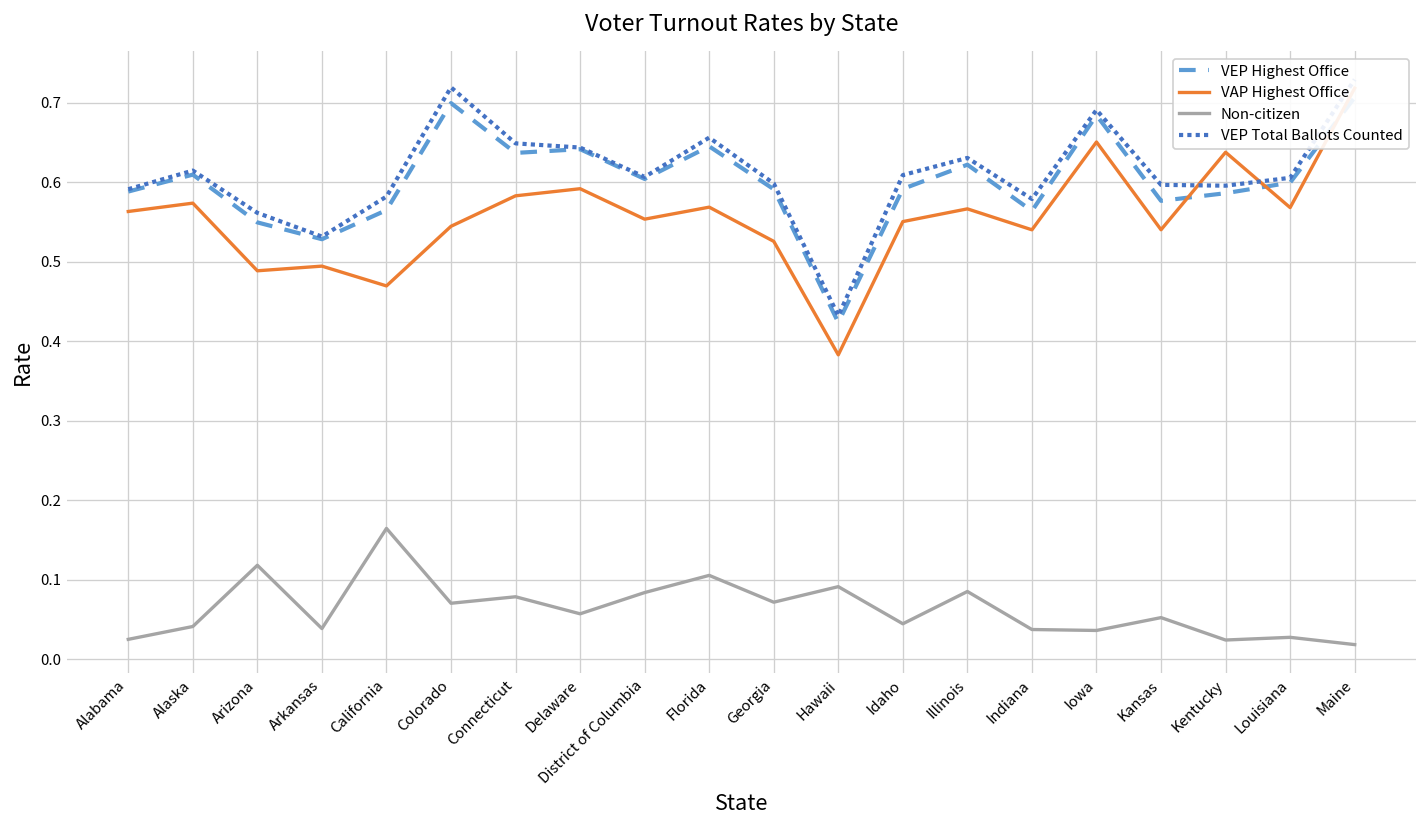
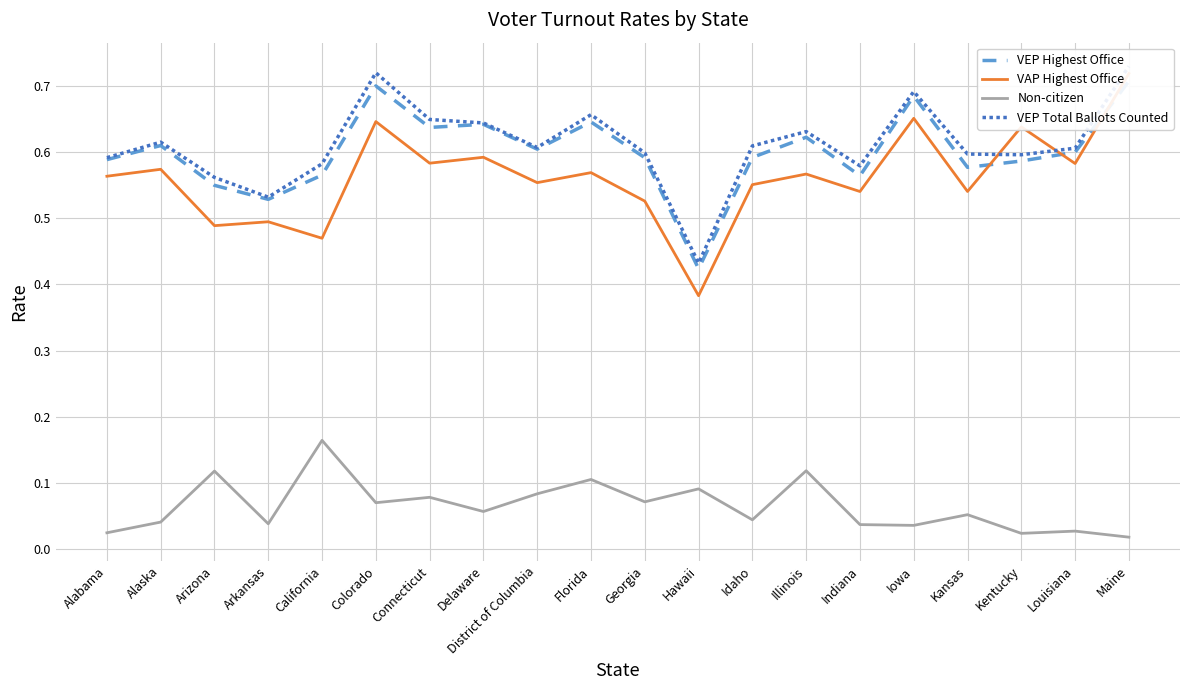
  {
    "VAP Highest Office": {
      "Alabama": 0.56,
      "Alaska": 0.57,
      "Arizona": 0.49,
      "Arkansas": 0.49,
      "California": 0.47,
-     "Colorado": 0.54,
+     "Colorado": 0.65,
      "Connecticut": 0.58,
      "Delaware": 0.59,
      "District of Columbia": 0.55,
      "Florida": 0.57,
      "Georgia": 0.53,
      "Hawaii": 0.38,
      "Idaho": 0.55,
      "Illinois": 0.57,
      "Indiana": 0.54,
      "Iowa": 0.65,
      "Kansas": 0.54,
-     "Louisiana": 0.57
+     "Louisiana": 0.58
    },
    "Non-citizen": {
      "Alabama": 0.02,
      "Alaska": 0.04,
      "Arizona": 0.12,
      "Arkansas": 0.04,
      "California": 0.16,
      "Colorado": 0.07,
      "Connecticut": 0.08,
      "Delaware": 0.06,
      "District of Columbia": 0.08,
      "Florida": 0.11,
      "Georgia": 0.07,
      "Hawaii": 0.09,
      "Idaho": 0.04,
-     "Illinois": 0.09,
+     "Illinois": 0.12,
      "Indiana": 0.04,
      "Iowa": 0.04,
      "Kansas": 0.05,
      "Kentucky": 0.02,
      "Louisiana": 0.03,
      "Maine": 0.02
    }
  }
